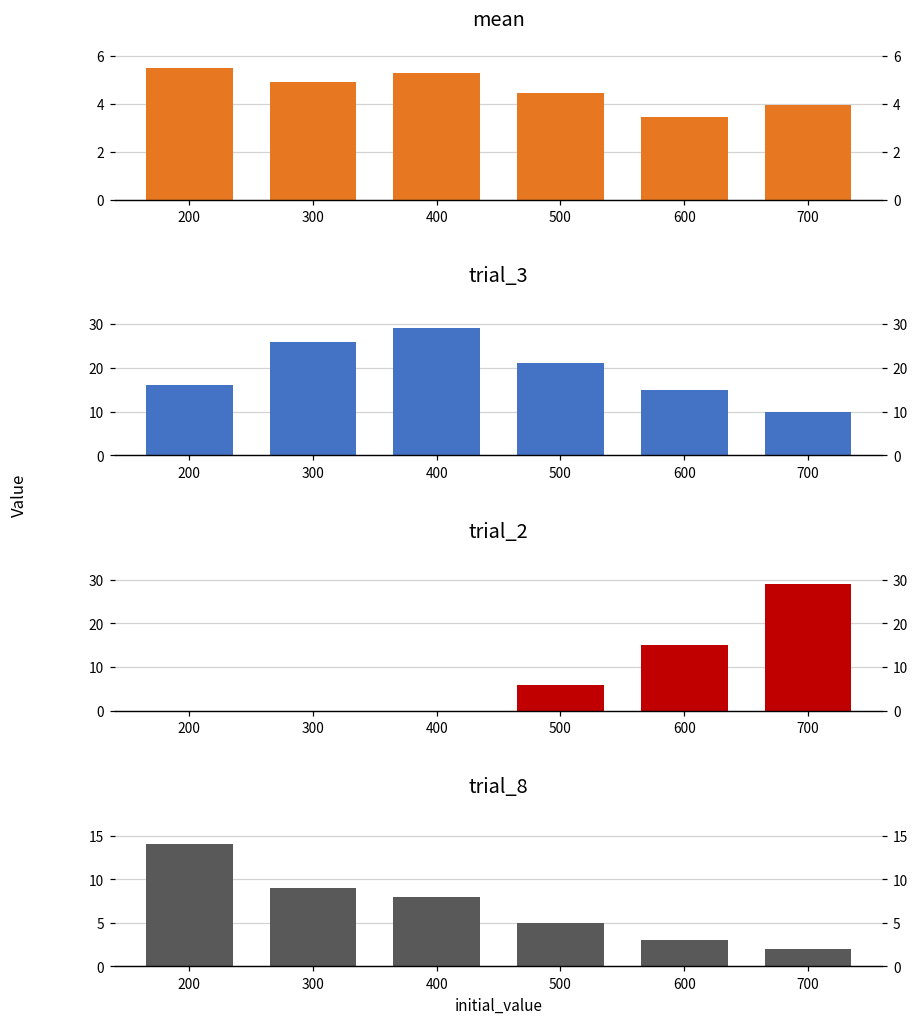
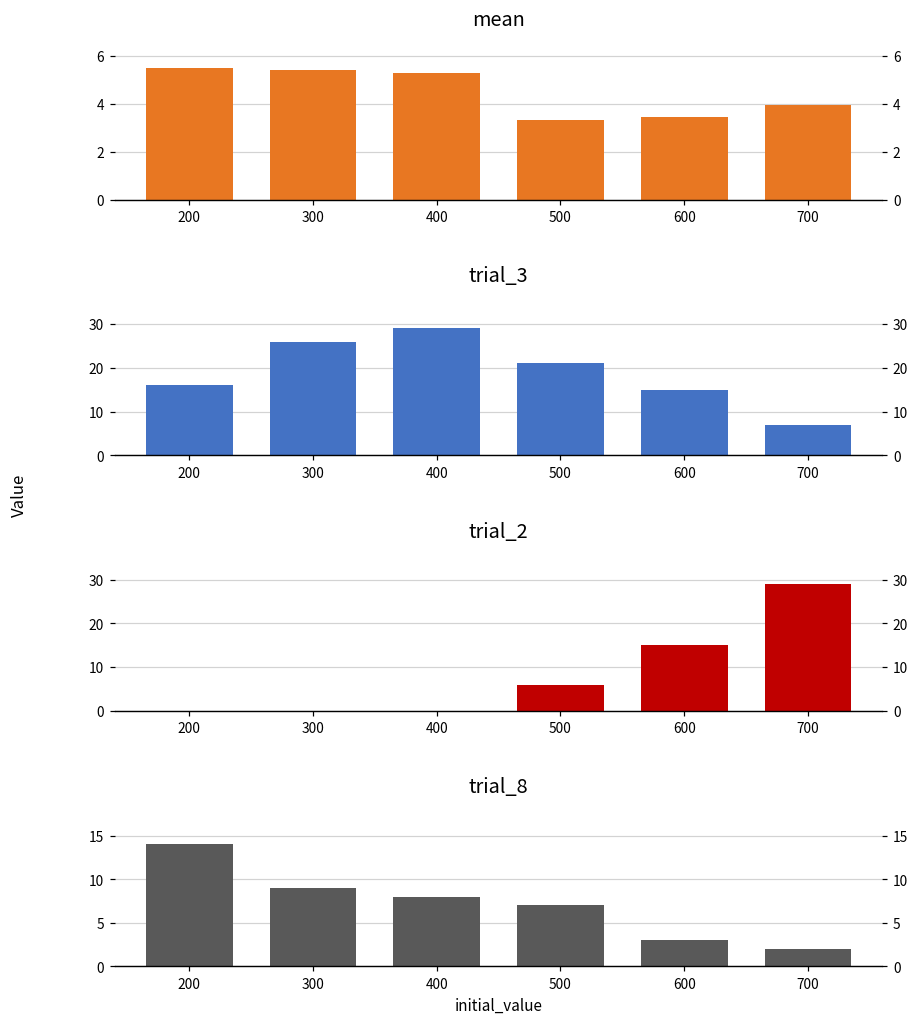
  {
    "mean": {
      "200": 5.5,
-     "300": 4.9,
+     "300": 5.4,
      "400": 5.3,
-     "500": 4.4,
+     "500": 3.3,
      "600": 3.4,
      "700": 4.0
    },
    "trial_3": {
      "200": 16,
      "300": 26,
      "400": 29,
      "500": 21,
      "600": 15,
-     "700": 10
+     "700": 7
    },
    "trial_2": {
      "200": 0,
      "300": 0,
      "400": 0,
      "500": 6,
      "600": 15,
      "700": 29
    },
    "trial_8": {
      "200": 14,
      "300": 9,
      "400": 8,
-     "500": 5,
+     "500": 7,
      "600": 3,
      "700": 2
    }
  }
